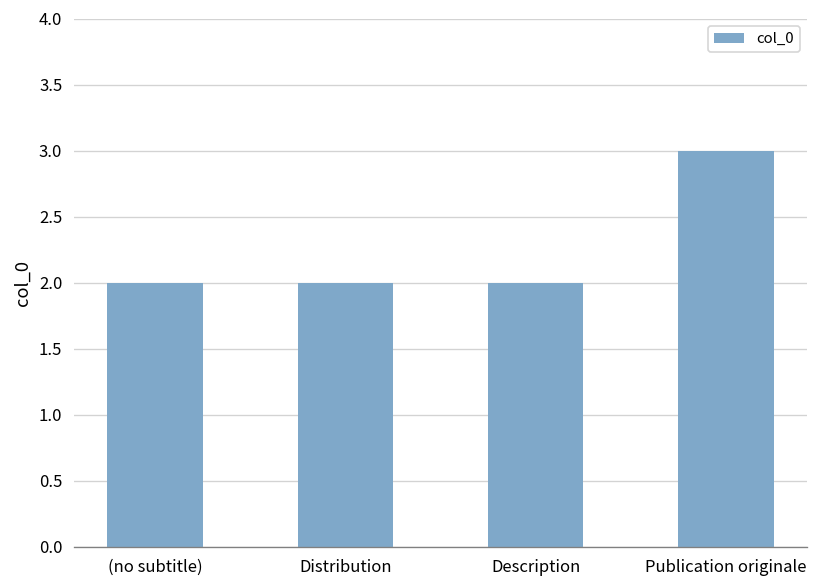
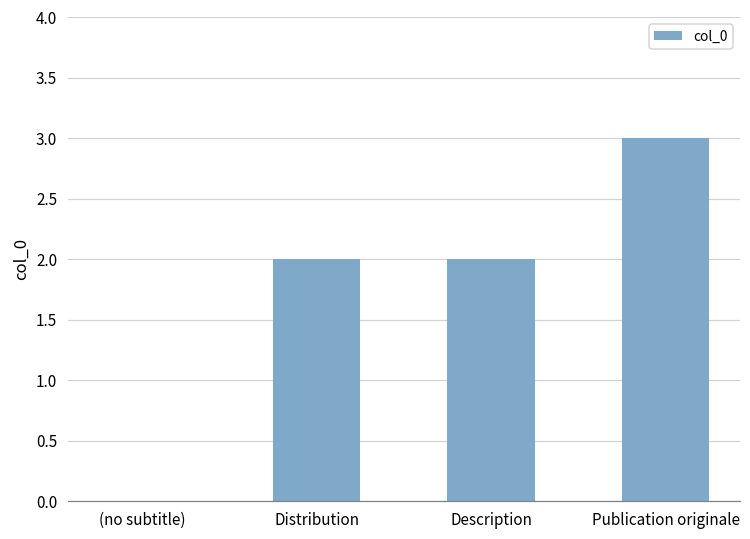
  {
-   "(no subtitle)": 2,
+   "(no subtitle)": 0,
    "Distribution": 2,
    "Description": 2,
    "Publication originale": 3
  }
